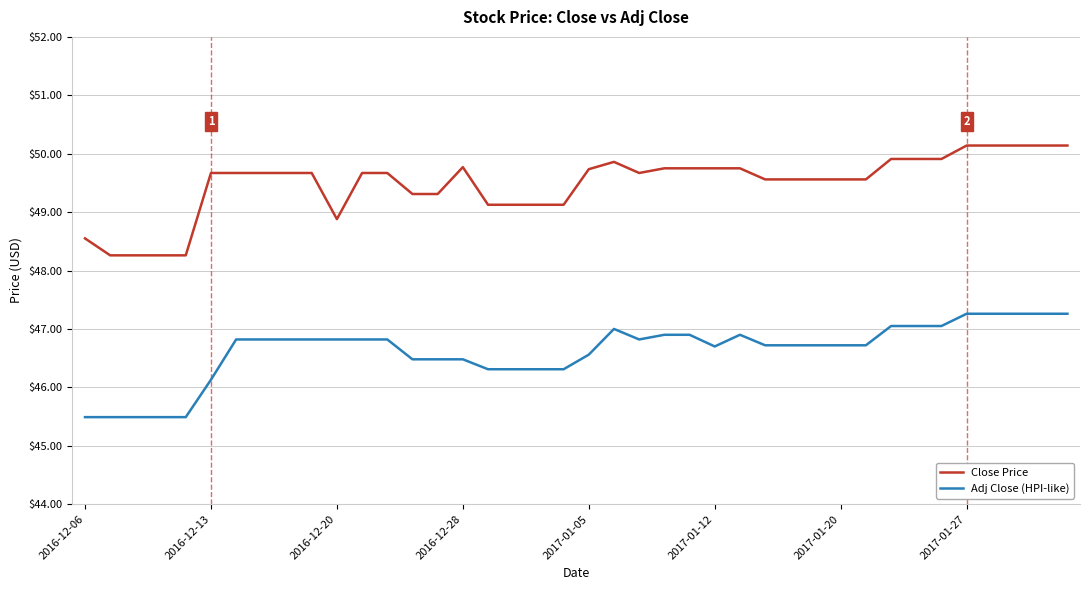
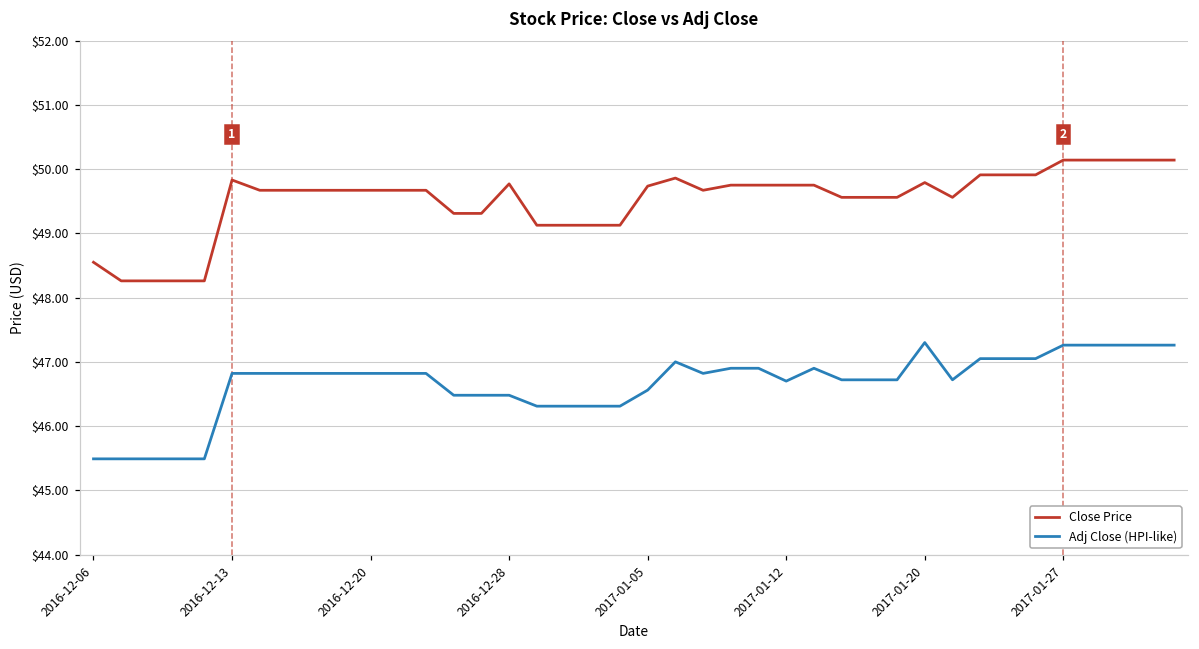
  {
    "Close Price": {
      "2016-12-06": "$48.6",
-     "2016-12-13": "$49.7",
-     "2016-12-20": "$48.9",
+     "2016-12-13": "$49.8",
+     "2016-12-20": "$49.7",
      "2016-12-28": "$49.8",
      "2017-01-05": "$49.7",
      "2017-01-12": "$49.8",
-     "2017-01-20": "$49.6"
+     "2017-01-20": "$49.8"
    },
    "Adj Close (HPI-like)": {
      "2016-12-06": "$45.5",
-     "2016-12-13": "$46.1",
+     "2016-12-13": "$46.8",
      "2016-12-20": "$46.8",
      "2016-12-28": "$46.5",
      "2017-01-05": "$46.6",
      "2017-01-12": "$46.7",
-     "2017-01-20": "$46.7",
+     "2017-01-20": "$47.3",
      "2017-01-27": "$47.3"
    }
  }
